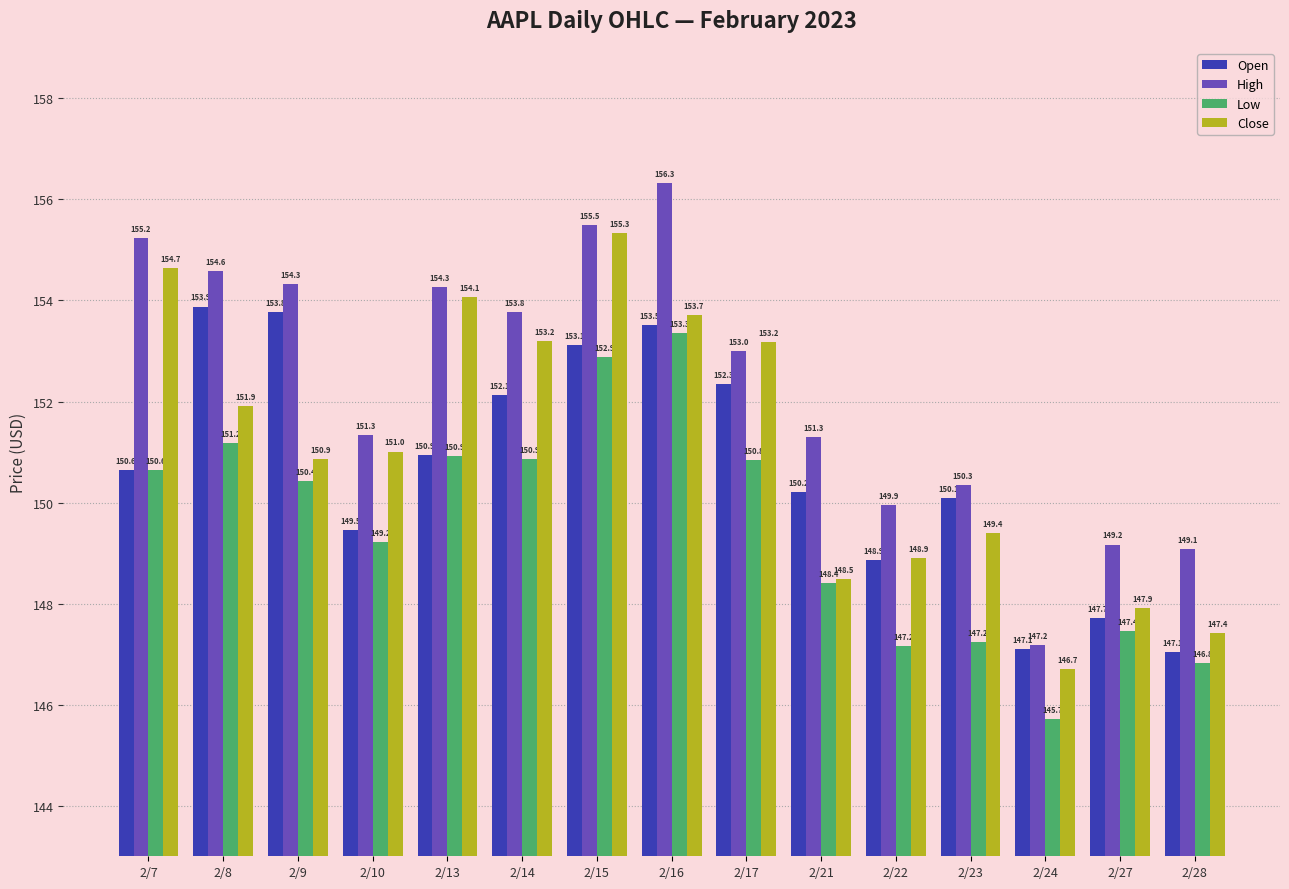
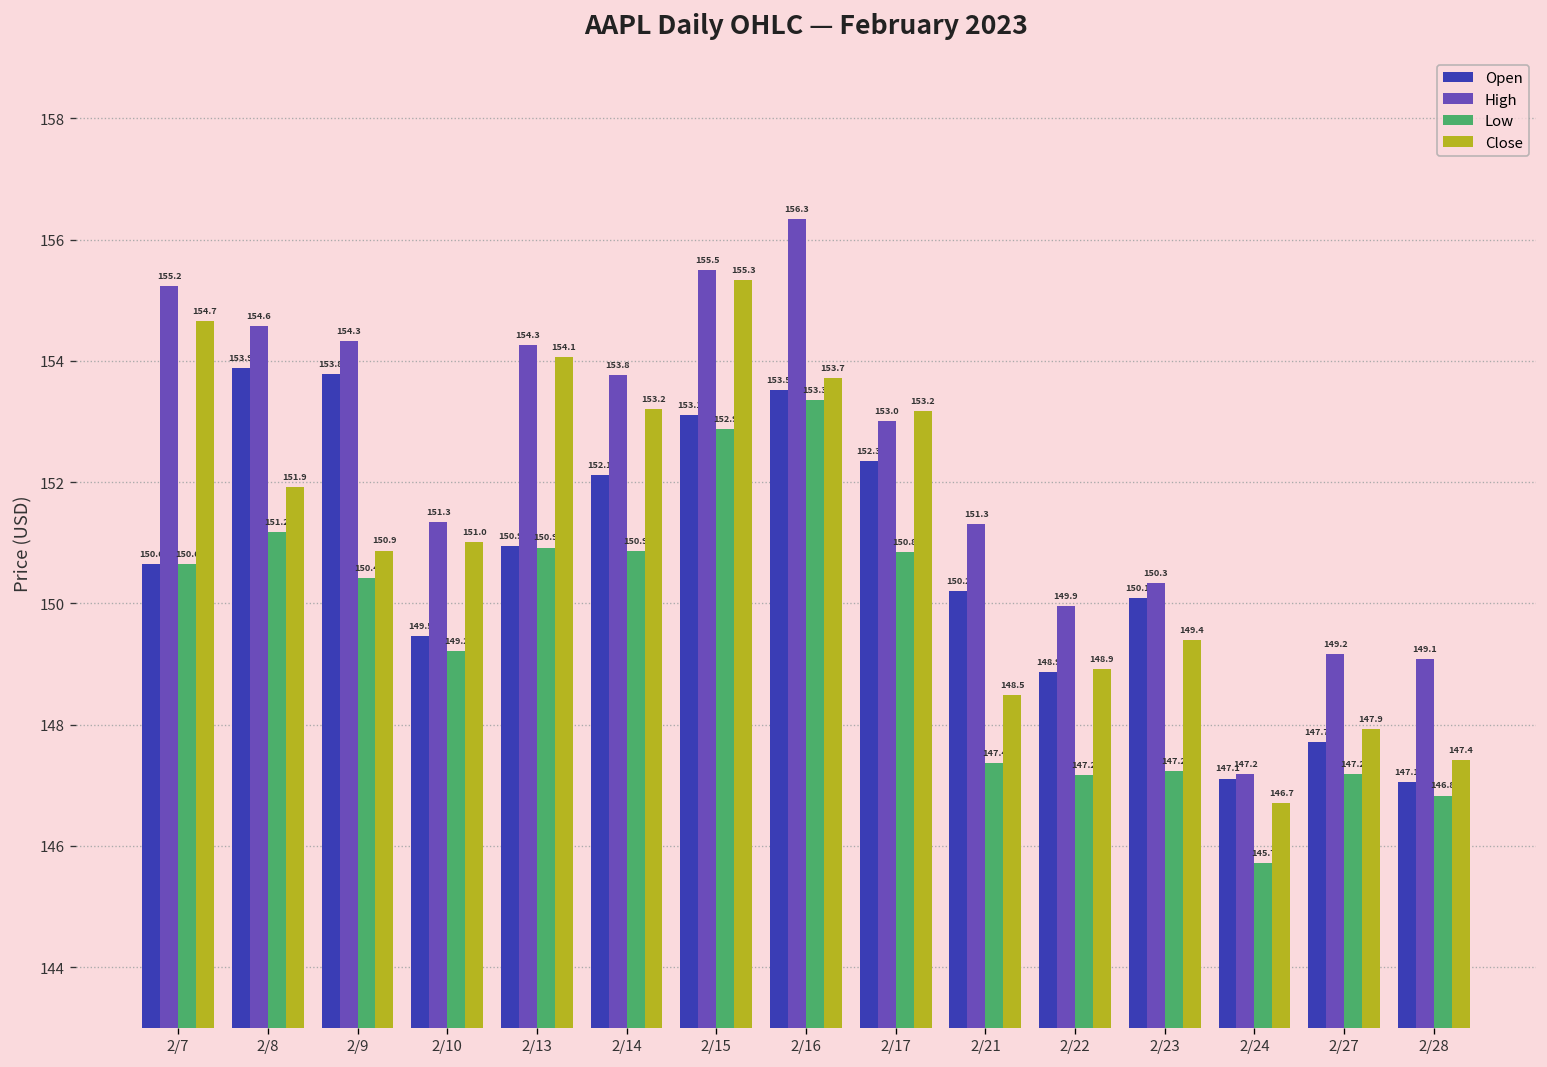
  {
    "Low": {
      "2/7": 150.6,
      "2/8": 151.2,
      "2/9": 150.4,
      "2/10": 149.2,
      "2/13": 150.9,
      "2/14": 150.9,
      "2/15": 152.9,
      "2/16": 153.3,
      "2/17": 150.8,
-     "2/21": 148.4,
+     "2/21": 147.4,
      "2/22": 147.2,
      "2/23": 147.2,
      "2/24": 145.7,
-     "2/27": 147.4,
+     "2/27": 147.2,
      "2/28": 146.8
    },
    "Close": {
      "2/7": 154.7,
      "2/8": 151.9,
      "2/9": 150.9,
      "2/10": 151.0,
      "2/13": 154.1,
      "2/14": 153.2,
      "2/15": 155.3,
      "2/16": 153.7,
      "2/17": 153.2,
      "2/21": 148.5,
      "2/22": 148.9,
      "2/23": 149.4,
      "2/24": 146.7,
      "2/27": 147.9,
      "2/28": 147.4
    }
  }
